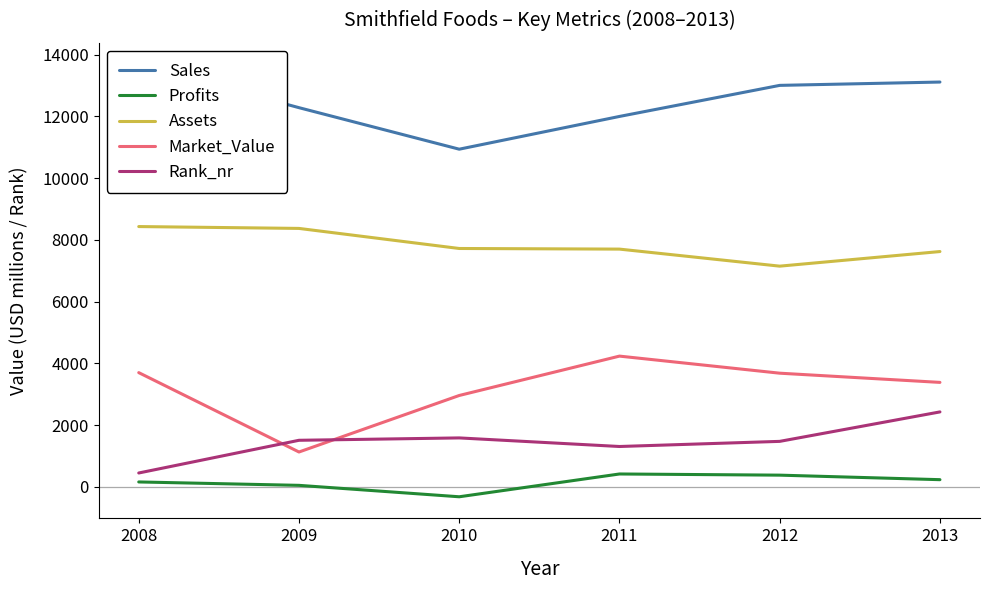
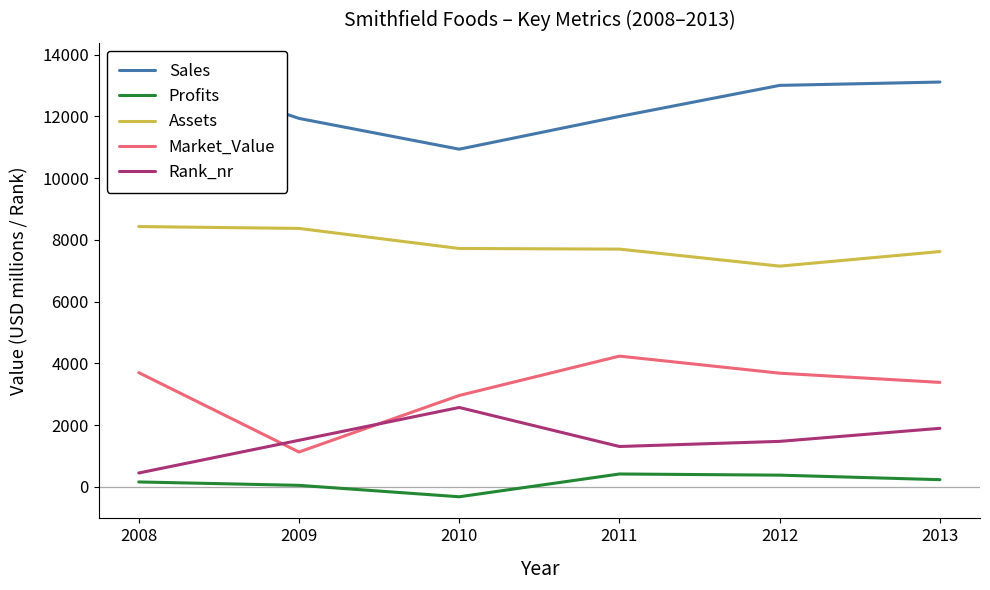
  {
    "Sales": {
-     "2009": 12300,
+     "2009": 11900,
      "2010": 10900,
      "2011": 12000,
      "2012": 13000,
      "2013": 13100
    },
    "Profits": {
      "2008": 200,
      "2009": 100,
      "2010": -300,
      "2011": 400,
      "2012": 400,
      "2013": 200
    },
    "Assets": {
      "2008": 8400,
      "2009": 8400,
      "2010": 7700,
      "2011": 7700,
      "2012": 7100,
      "2013": 7600
    },
    "Market_Value": {
      "2008": 3700,
      "2009": 1100,
      "2010": 3000,
      "2011": 4200,
      "2012": 3700,
      "2013": 3400
    },
    "Rank_nr": {
      "2008": 500,
      "2009": 1500,
-     "2010": 1600,
+     "2010": 2600,
      "2011": 1300,
      "2012": 1500,
-     "2013": 2400
+     "2013": 1900
    }
  }
